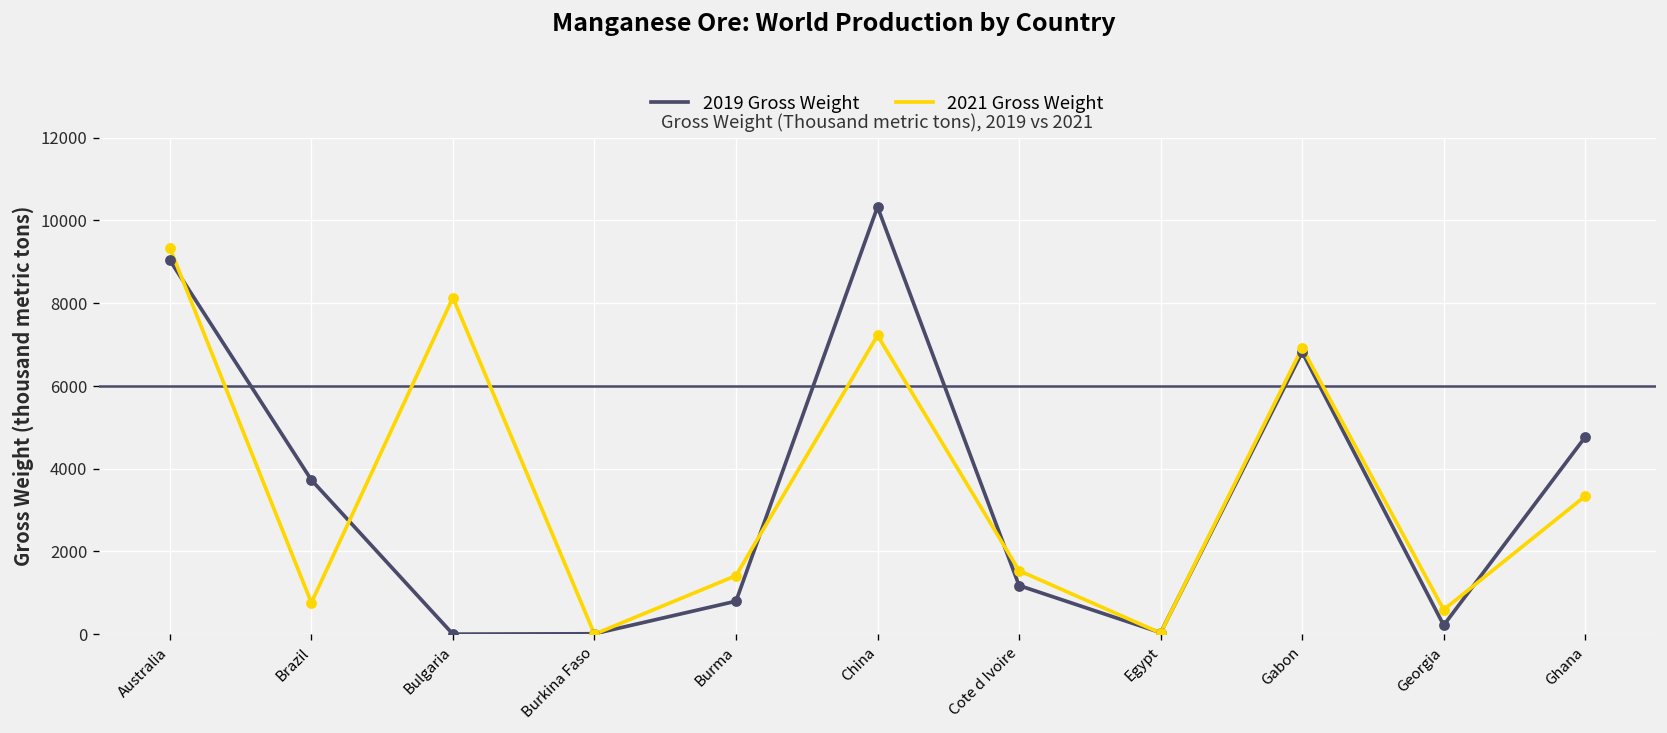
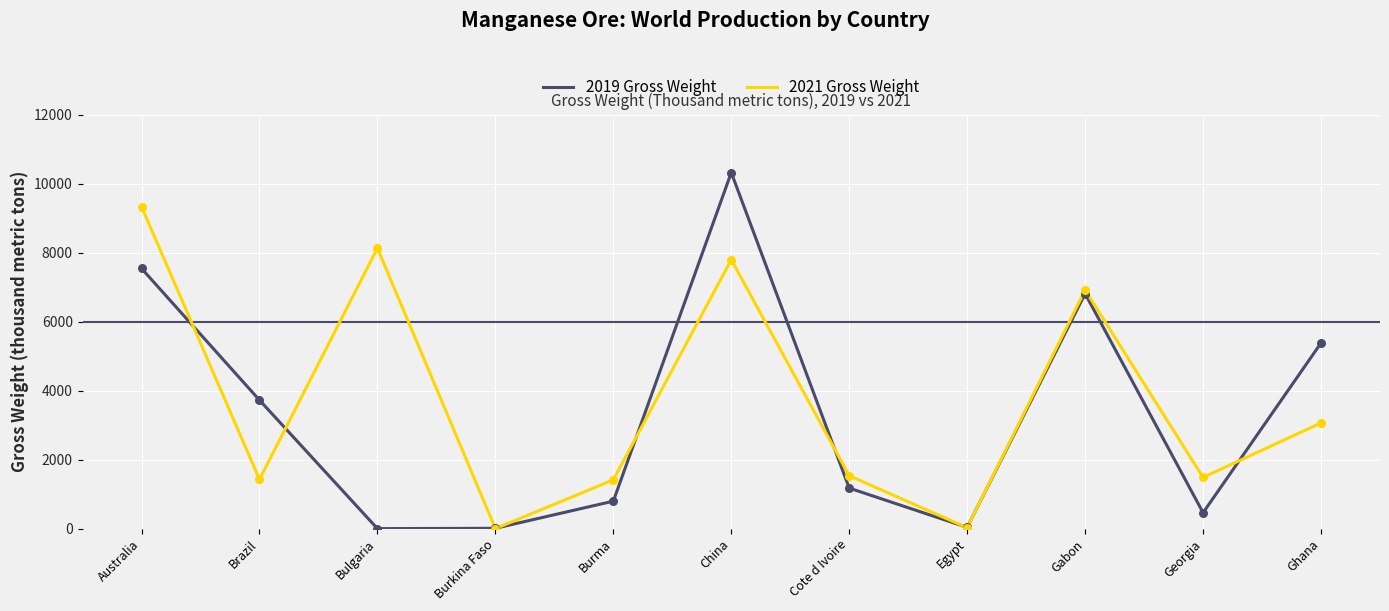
  {
    "2019 Gross Weight": {
-     "Australia": 9000,
+     "Australia": 7500,
      "Brazil": 3700,
      "Bulgaria": 0,
      "Burma": 800,
      "China": 10300,
      "Cote d Ivoire": 1200,
      "Gabon": 6800,
-     "Georgia": 200,
-     "Ghana": 4800
+     "Georgia": 500,
+     "Ghana": 5400
    },
    "2021 Gross Weight": {
      "Australia": 9300,
-     "Brazil": 800,
+     "Brazil": 1400,
      "Bulgaria": 8100,
      "Burma": 1400,
-     "China": 7200,
+     "China": 7800,
      "Cote d Ivoire": 1500,
      "Gabon": 6900,
-     "Georgia": 600,
-     "Ghana": 3300
+     "Georgia": 1500,
+     "Ghana": 3100
    }
  }
